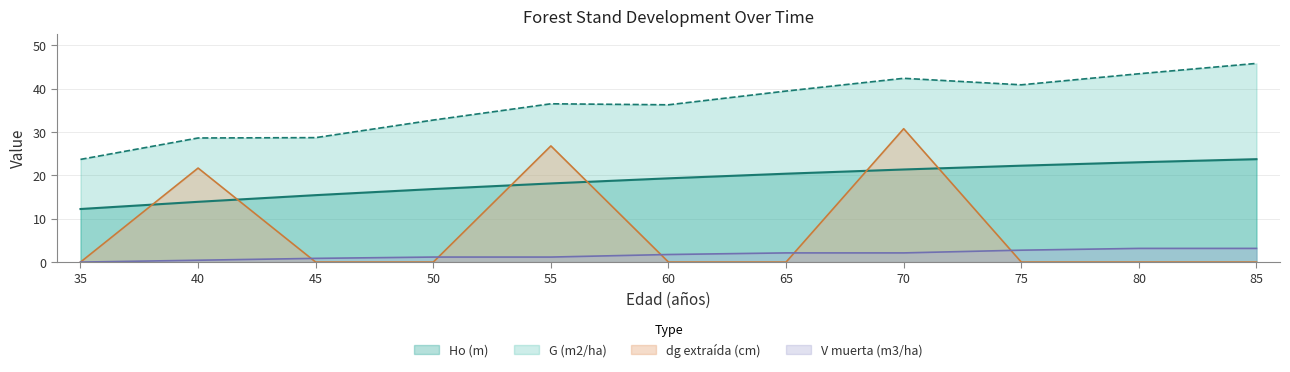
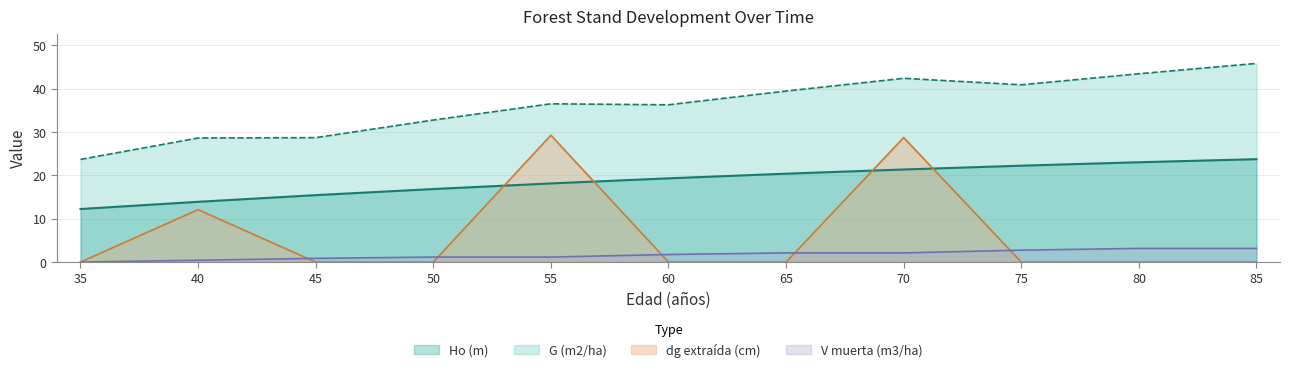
  {
    "dg extraída (cm)": {
-     "40": 22,
+     "40": 12,
      "45": 0,
      "50": 0,
-     "55": 27,
+     "55": 29,
      "60": 0,
      "65": 0,
-     "70": 31,
+     "70": 29,
      "75": 0,
      "80": 0,
      "85": 0
    }
  }
